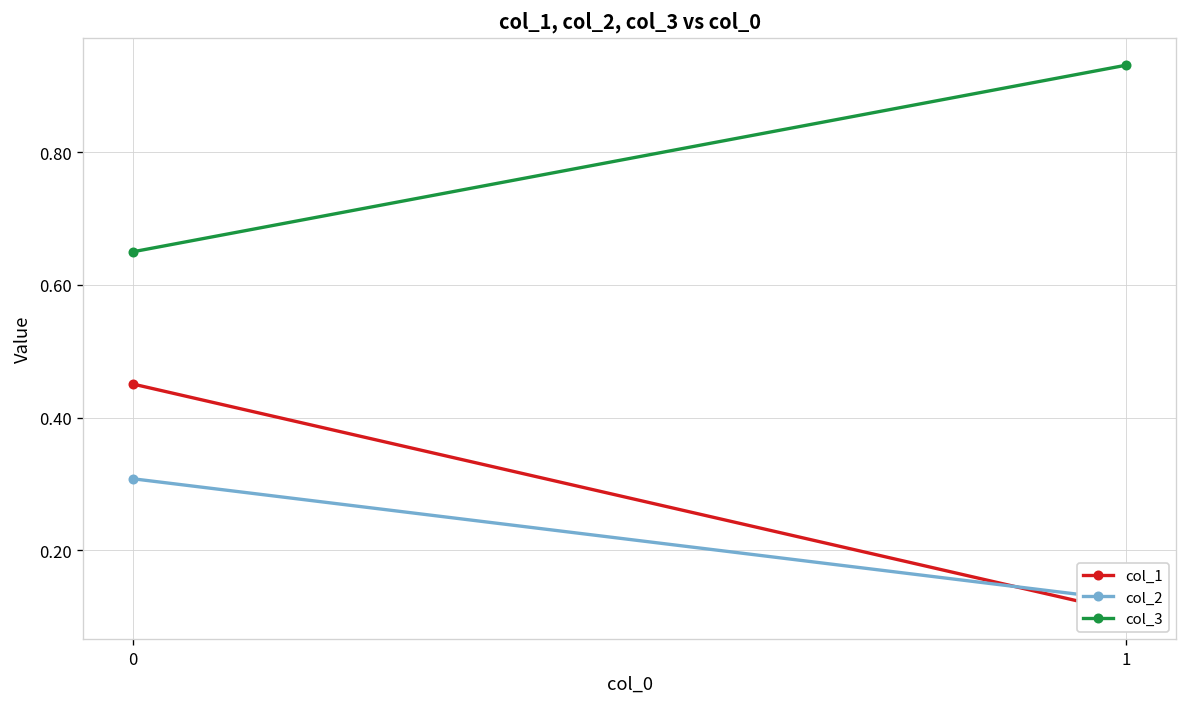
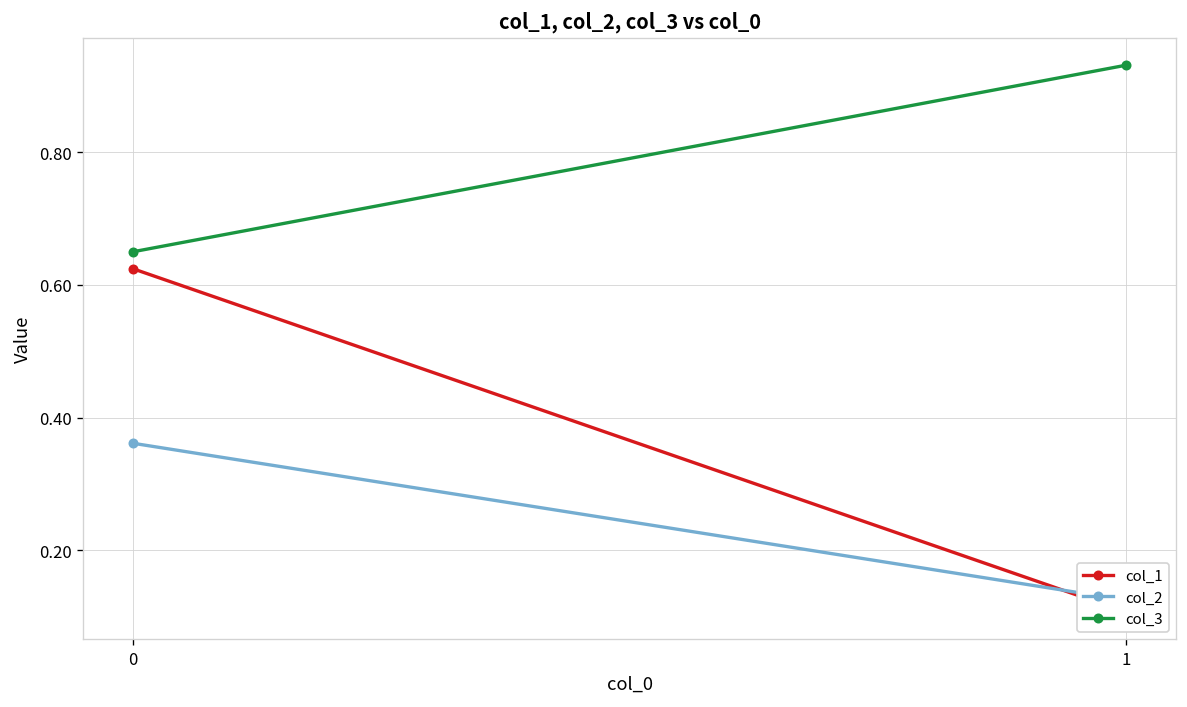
  {
    "col_1": {
-     "0": 0.45
+     "0": 0.62
    },
    "col_2": {
-     "0": 0.31
+     "0": 0.36
    },
    "col_3": {
      "0": 0.65,
      "1": 0.93
    }
  }
